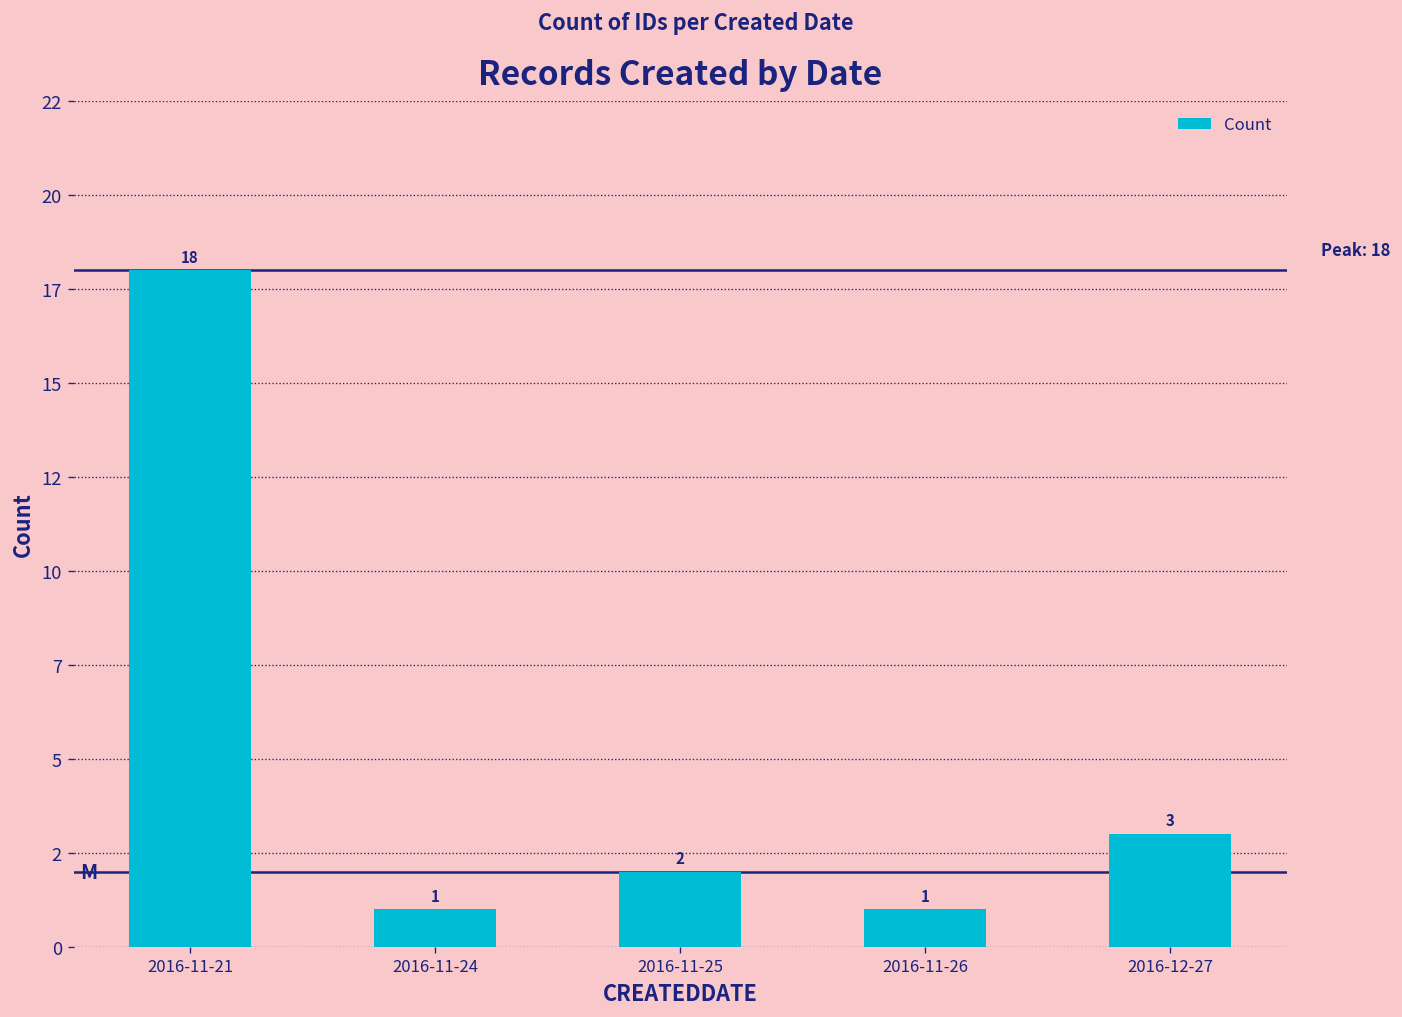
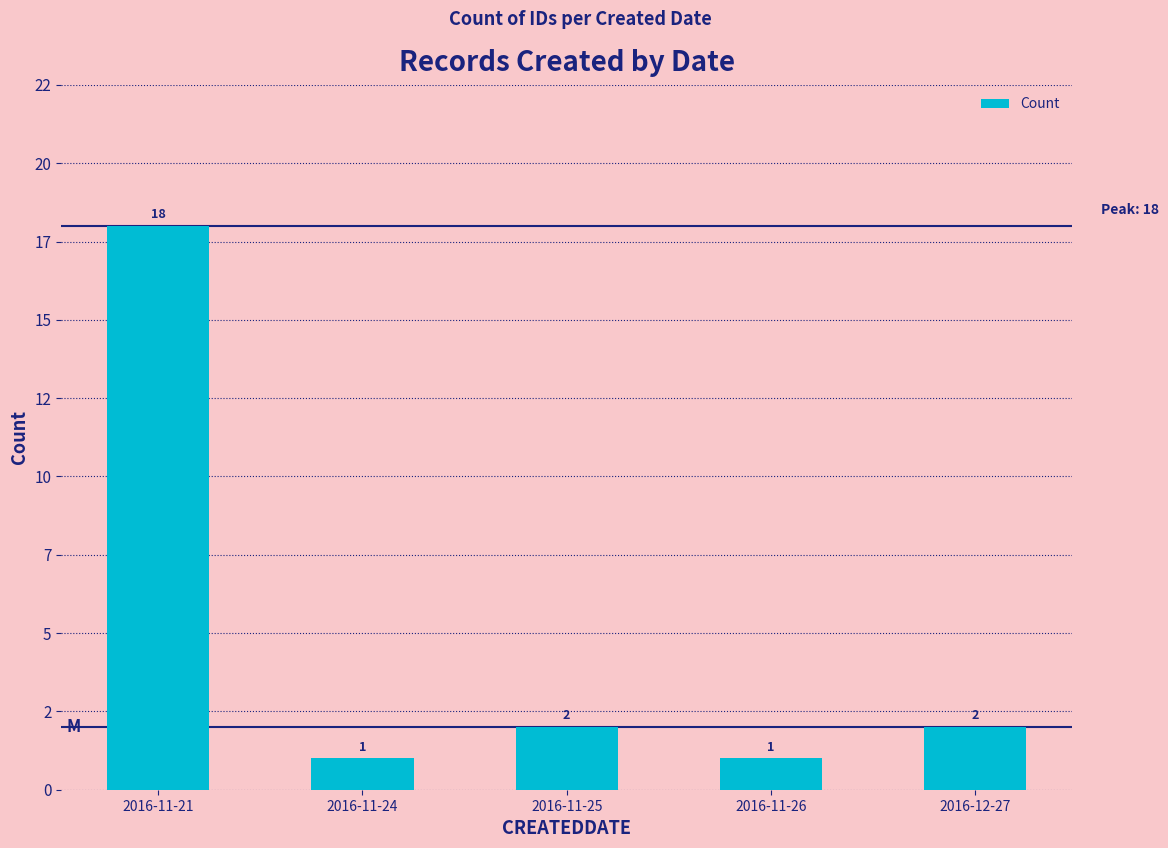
  {
    "2016-11-21": 18,
    "2016-11-24": 1,
    "2016-11-25": 2,
    "2016-11-26": 1,
-   "2016-12-27": 3
+   "2016-12-27": 2
  }
